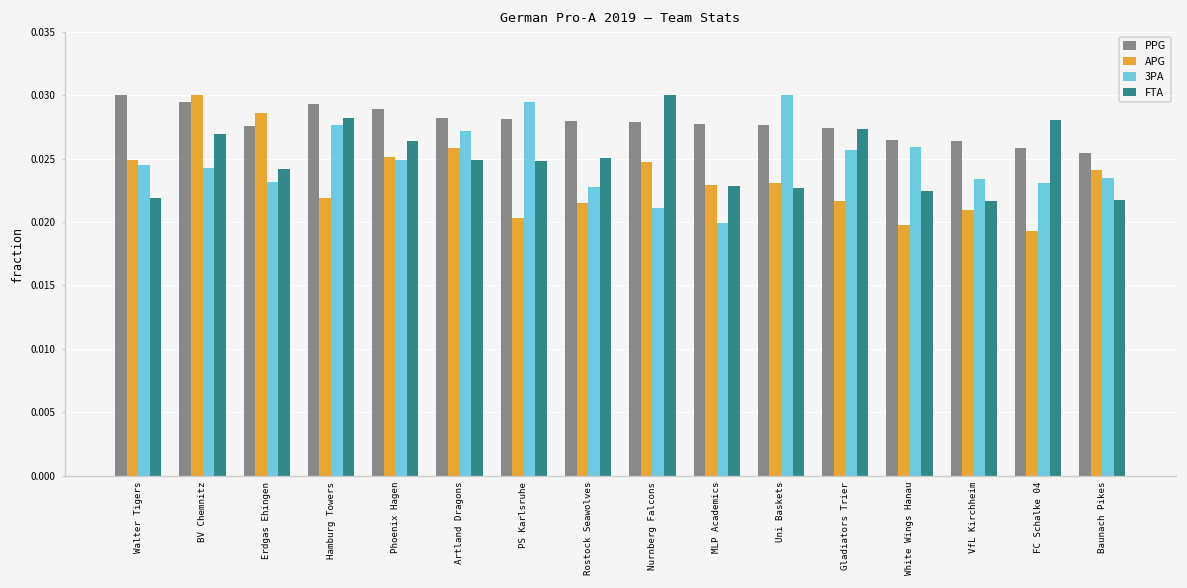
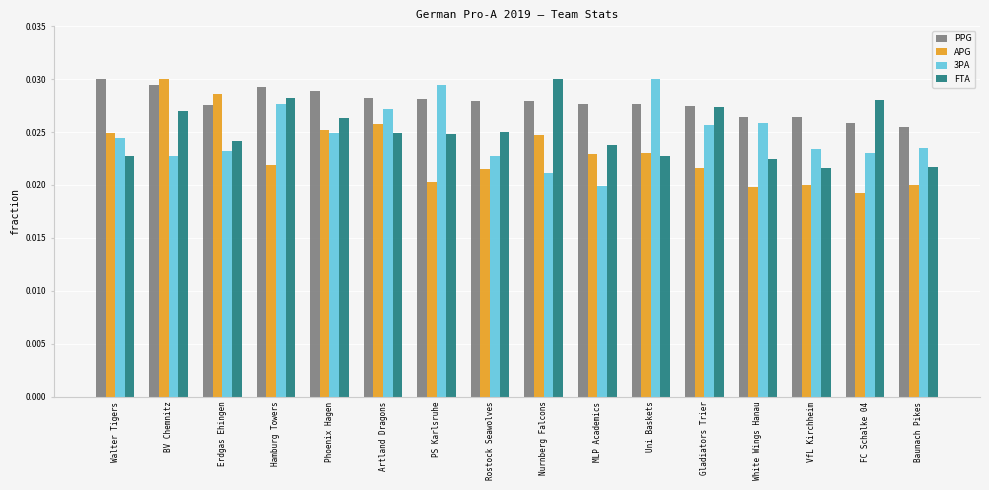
  {
    "PPG": {
      "Walter Tigers": 0.0300,
      "BV Chemnitz": 0.0295,
      "Erdgas Ehingen": 0.0275,
      "Hamburg Towers": 0.0293,
      "Phoenix Hagen": 0.0289,
      "Artland Dragons": 0.0282,
      "PS Karlsruhe": 0.0281,
      "Rostock Seawolves": 0.0280,
      "Nurnberg Falcons": 0.0279,
      "MLP Academics": 0.0277,
      "Uni Baskets": 0.0276,
      "Gladiators Trier": 0.0274,
      "White Wings Hanau": 0.0264,
      "VfL Kirchheim": 0.0264,
      "FC Schalke 04": 0.0258,
      "Baunach Pikes": 0.0255
    },
    "APG": {
      "Walter Tigers": 0.0249,
      "BV Chemnitz": 0.0300,
      "Erdgas Ehingen": 0.0286,
      "Hamburg Towers": 0.0219,
      "Phoenix Hagen": 0.0252,
      "Artland Dragons": 0.0258,
      "PS Karlsruhe": 0.0203,
      "Rostock Seawolves": 0.0215,
      "Nurnberg Falcons": 0.0248,
      "MLP Academics": 0.0229,
      "Uni Baskets": 0.0231,
      "Gladiators Trier": 0.0216,
      "White Wings Hanau": 0.0198,
-     "VfL Kirchheim": 0.0210,
+     "VfL Kirchheim": 0.0200,
      "FC Schalke 04": 0.0193,
-     "Baunach Pikes": 0.0241
+     "Baunach Pikes": 0.0200
    },
    "3PA": {
      "Walter Tigers": 0.0245,
-     "BV Chemnitz": 0.0243,
+     "BV Chemnitz": 0.0227,
      "Erdgas Ehingen": 0.0232,
      "Hamburg Towers": 0.0276,
      "Phoenix Hagen": 0.0249,
      "Artland Dragons": 0.0272,
      "PS Karlsruhe": 0.0295,
      "Rostock Seawolves": 0.0227,
      "Nurnberg Falcons": 0.0211,
      "MLP Academics": 0.0199,
      "Uni Baskets": 0.0300,
      "Gladiators Trier": 0.0257,
      "White Wings Hanau": 0.0259,
      "VfL Kirchheim": 0.0234,
      "FC Schalke 04": 0.0231,
      "Baunach Pikes": 0.0235
    },
    "FTA": {
-     "Walter Tigers": 0.0219,
+     "Walter Tigers": 0.0227,
      "BV Chemnitz": 0.0270,
      "Erdgas Ehingen": 0.0242,
      "Hamburg Towers": 0.0282,
      "Phoenix Hagen": 0.0264,
      "Artland Dragons": 0.0249,
      "PS Karlsruhe": 0.0248,
      "Rostock Seawolves": 0.0250,
      "Nurnberg Falcons": 0.0300,
-     "MLP Academics": 0.0228,
+     "MLP Academics": 0.0238,
      "Uni Baskets": 0.0227,
      "Gladiators Trier": 0.0273,
      "White Wings Hanau": 0.0225,
      "VfL Kirchheim": 0.0216,
      "FC Schalke 04": 0.0281,
      "Baunach Pikes": 0.0217
    }
  }
